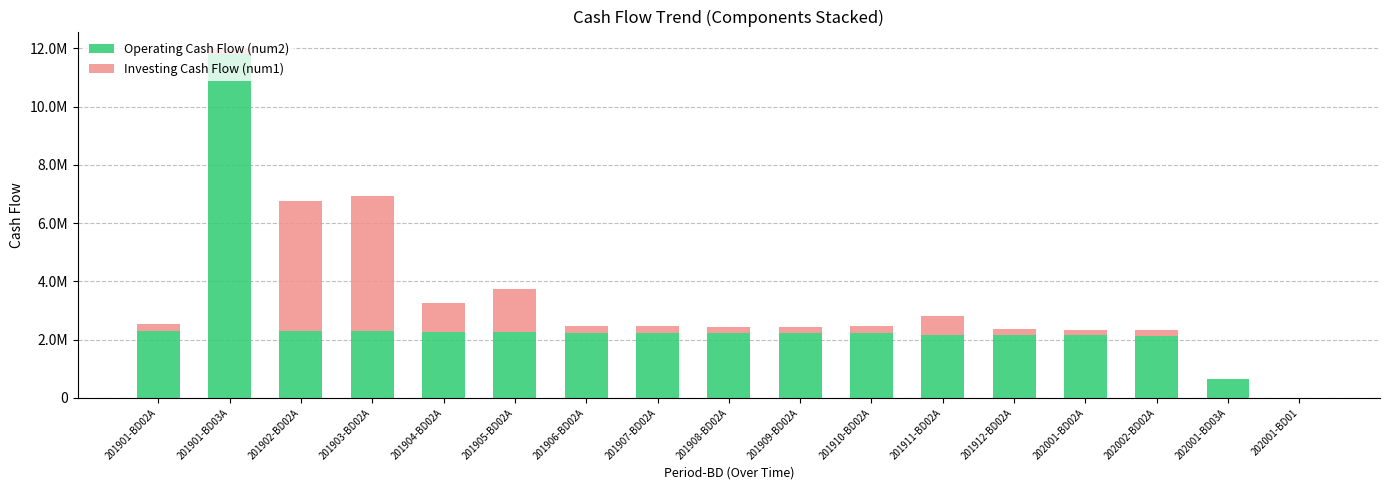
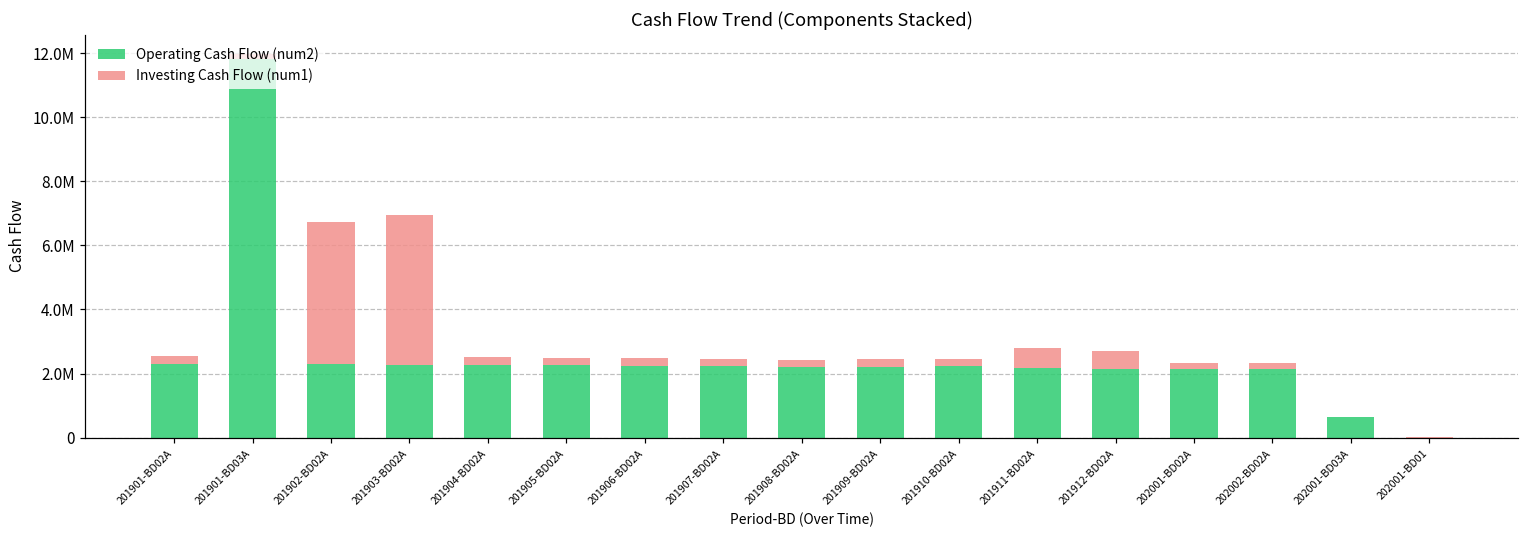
  {
    "Operating Cash Flow (num2)": {
      "201901-BD02A": 2300000,
      "201902-BD02A": 2300000,
      "201903-BD02A": 2300000,
      "201904-BD02A": 2300000,
      "201905-BD02A": 2300000,
      "201906-BD02A": 2200000,
      "201907-BD02A": 2200000,
      "201908-BD02A": 2200000,
      "201909-BD02A": 2200000,
      "201910-BD02A": 2200000,
      "201911-BD02A": 2200000,
      "201912-BD02A": 2200000,
      "202001-BD02A": 2100000,
      "202002-BD02A": 2100000,
      "202001-BD03A": 600000
    },
    "Investing Cash Flow (num1)": {
      "201901-BD02A": 200000,
      "201902-BD02A": 4500000,
      "201903-BD02A": 4700000,
-     "201904-BD02A": 1000000,
-     "201905-BD02A": 1500000,
+     "201904-BD02A": 200000,
+     "201905-BD02A": 200000,
      "201906-BD02A": 200000,
      "201907-BD02A": 200000,
      "201908-BD02A": 200000,
      "201909-BD02A": 200000,
      "201910-BD02A": 200000,
      "201911-BD02A": 600000,
-     "201912-BD02A": 200000,
+     "201912-BD02A": 600000,
      "202001-BD02A": 200000,
      "202002-BD02A": 200000
    }
  }
